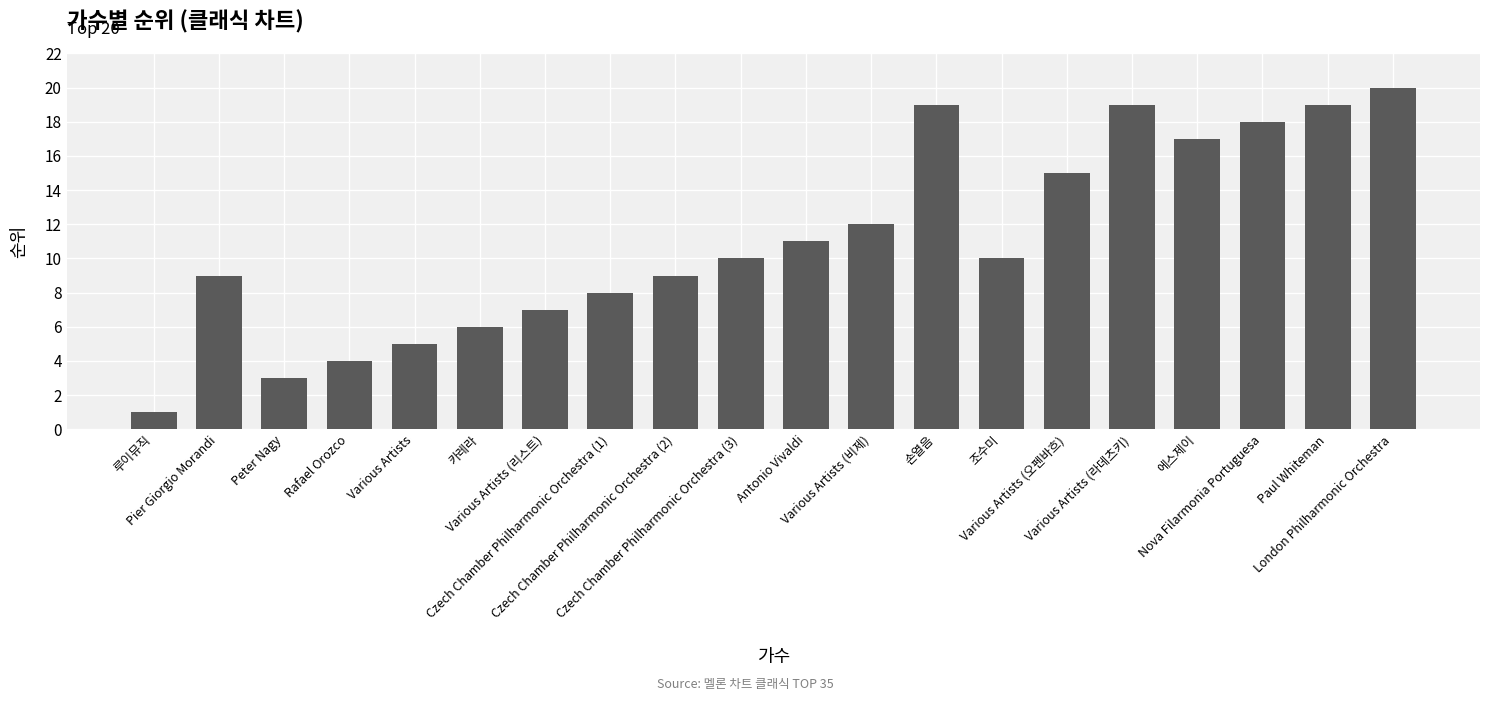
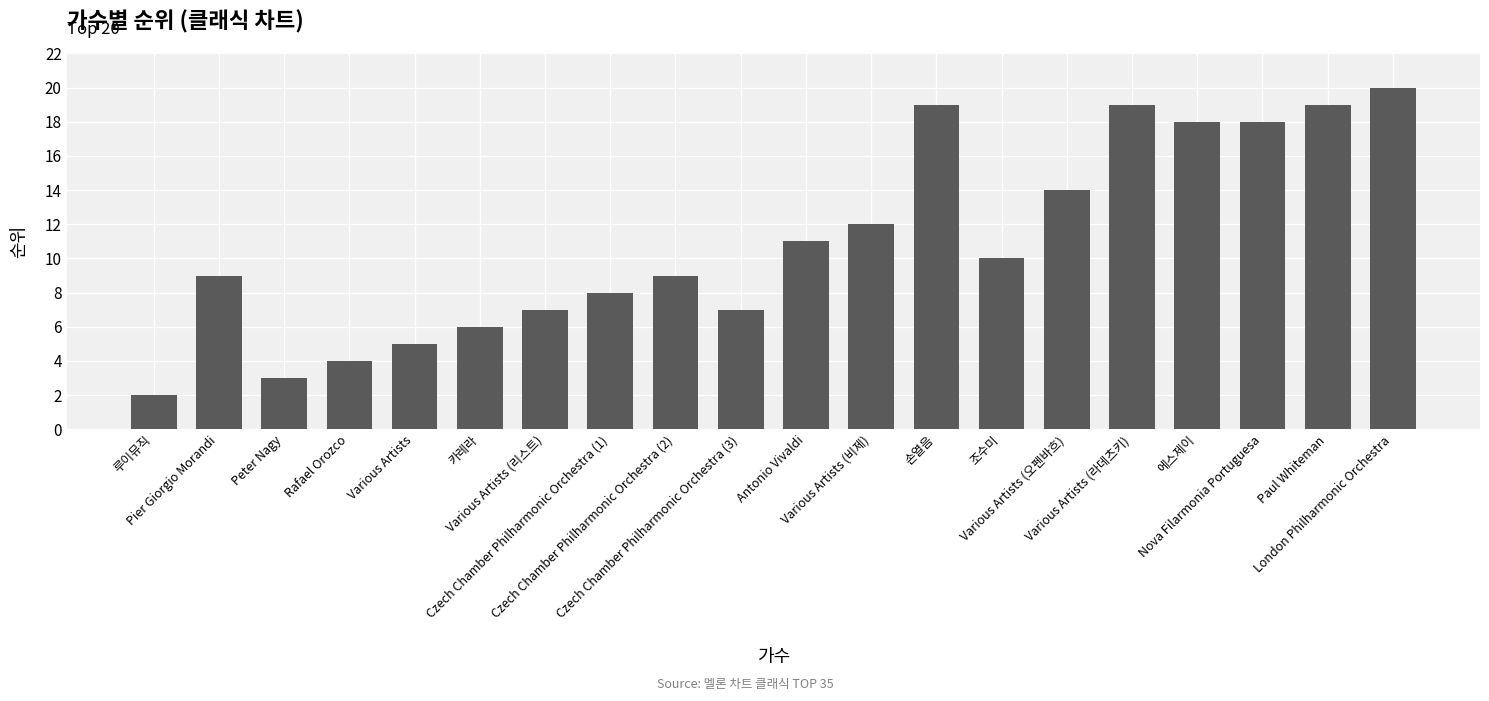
  {
-   "루이뮤직": 1,
+   "루이뮤직": 2,
    "Pier Giorgio Morandi": 9,
    "Peter Nagy": 3,
    "Rafael Orozco": 4,
    "Various Artists": 5,
    "카레라": 6,
    "Various Artists (리스트)": 7,
    "Czech Chamber Philharmonic Orchestra (1)": 8,
    "Czech Chamber Philharmonic Orchestra (2)": 9,
-   "Czech Chamber Philharmonic Orchestra (3)": 10,
+   "Czech Chamber Philharmonic Orchestra (3)": 7,
    "Antonio Vivaldi": 11,
    "Various Artists (비제)": 12,
    "손열음": 19,
    "조수미": 10,
-   "Various Artists (오펜바흐)": 15,
+   "Various Artists (오펜바흐)": 14,
    "Various Artists (라데츠키)": 19,
-   "에스제이": 17,
+   "에스제이": 18,
    "Nova Filarmonia Portuguesa": 18,
    "Paul Whiteman": 19,
    "London Philharmonic Orchestra": 20
  }
